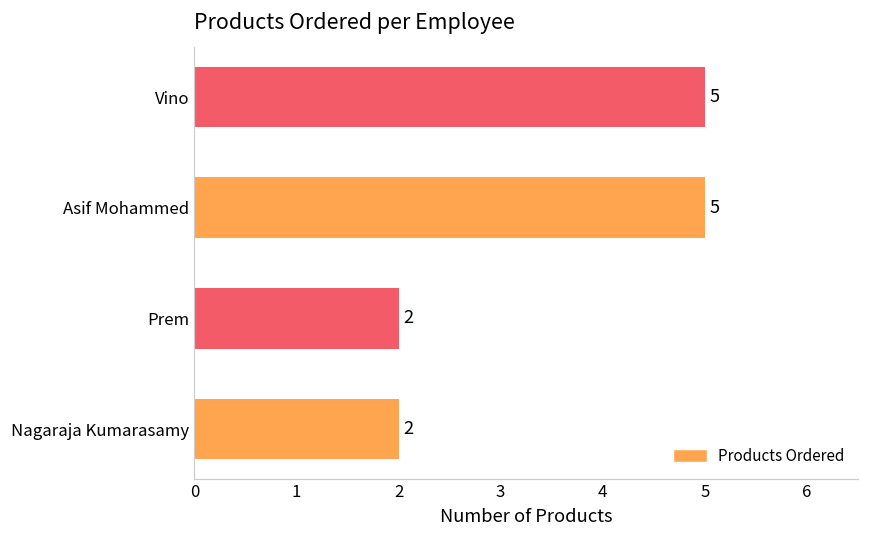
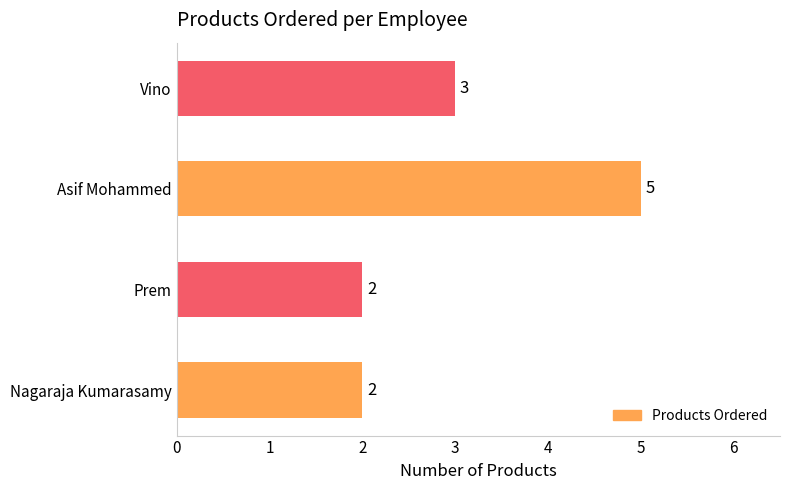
  {
-   "Vino": 5,
+   "Vino": 3,
    "Asif Mohammed": 5,
    "Prem": 2,
    "Nagaraja Kumarasamy": 2
  }
